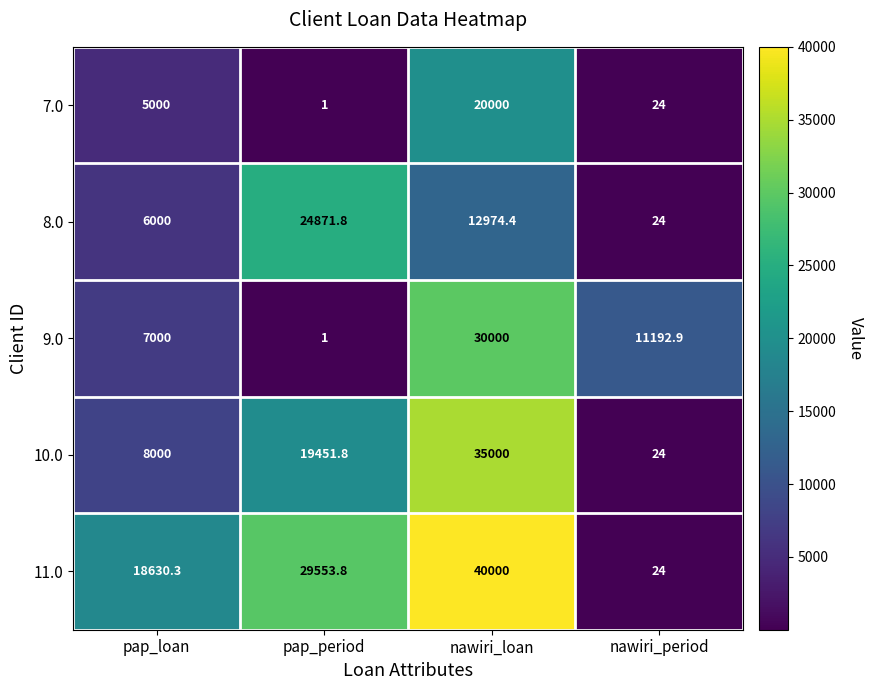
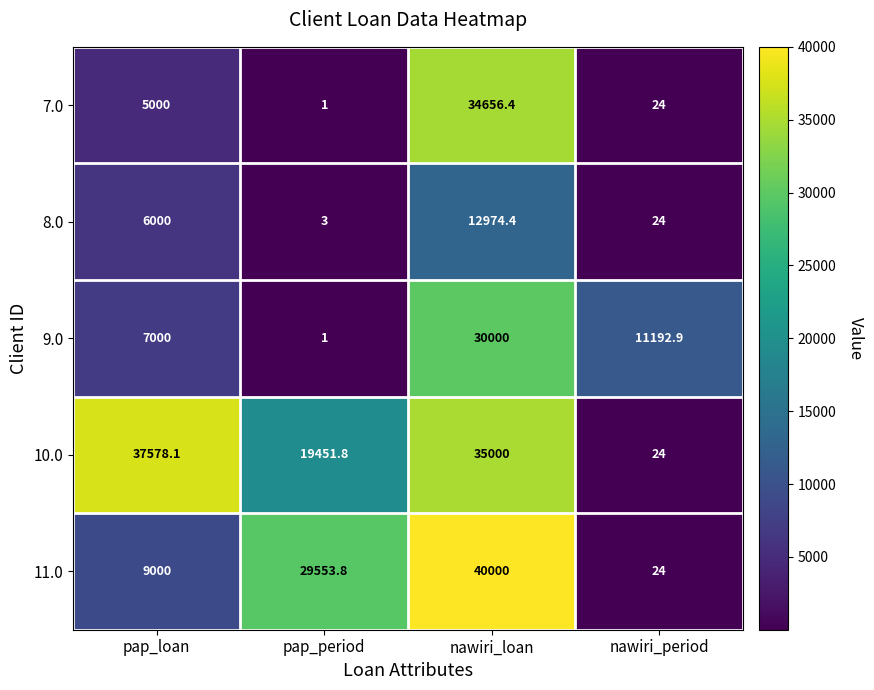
  {
    "7.0": {
      "pap_loan": 5000,
      "pap_period": 1,
-     "nawiri_loan": 20000,
+     "nawiri_loan": 34656.4,
      "nawiri_period": 24
    },
    "8.0": {
      "pap_loan": 6000,
-     "pap_period": 24871.8,
+     "pap_period": 3,
      "nawiri_loan": 12974.4,
      "nawiri_period": 24
    },
    "9.0": {
      "pap_loan": 7000,
      "pap_period": 1,
      "nawiri_loan": 30000,
      "nawiri_period": 11192.9
    },
    "10.0": {
-     "pap_loan": 8000,
+     "pap_loan": 37578.1,
      "pap_period": 19451.8,
      "nawiri_loan": 35000,
      "nawiri_period": 24
    },
    "11.0": {
-     "pap_loan": 18630.3,
+     "pap_loan": 9000,
      "pap_period": 29553.8,
      "nawiri_loan": 40000,
      "nawiri_period": 24
    }
  }
